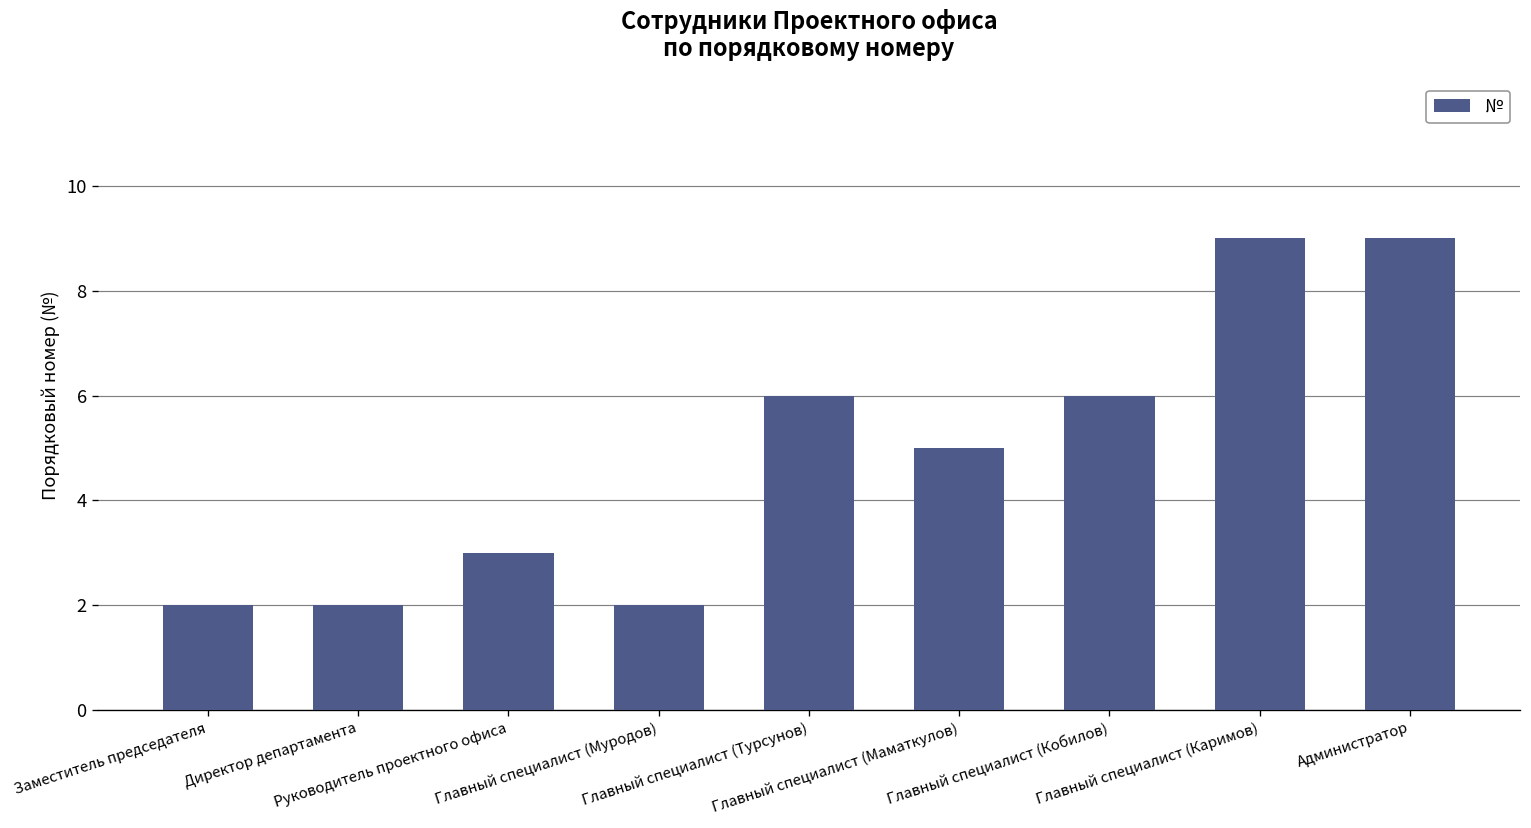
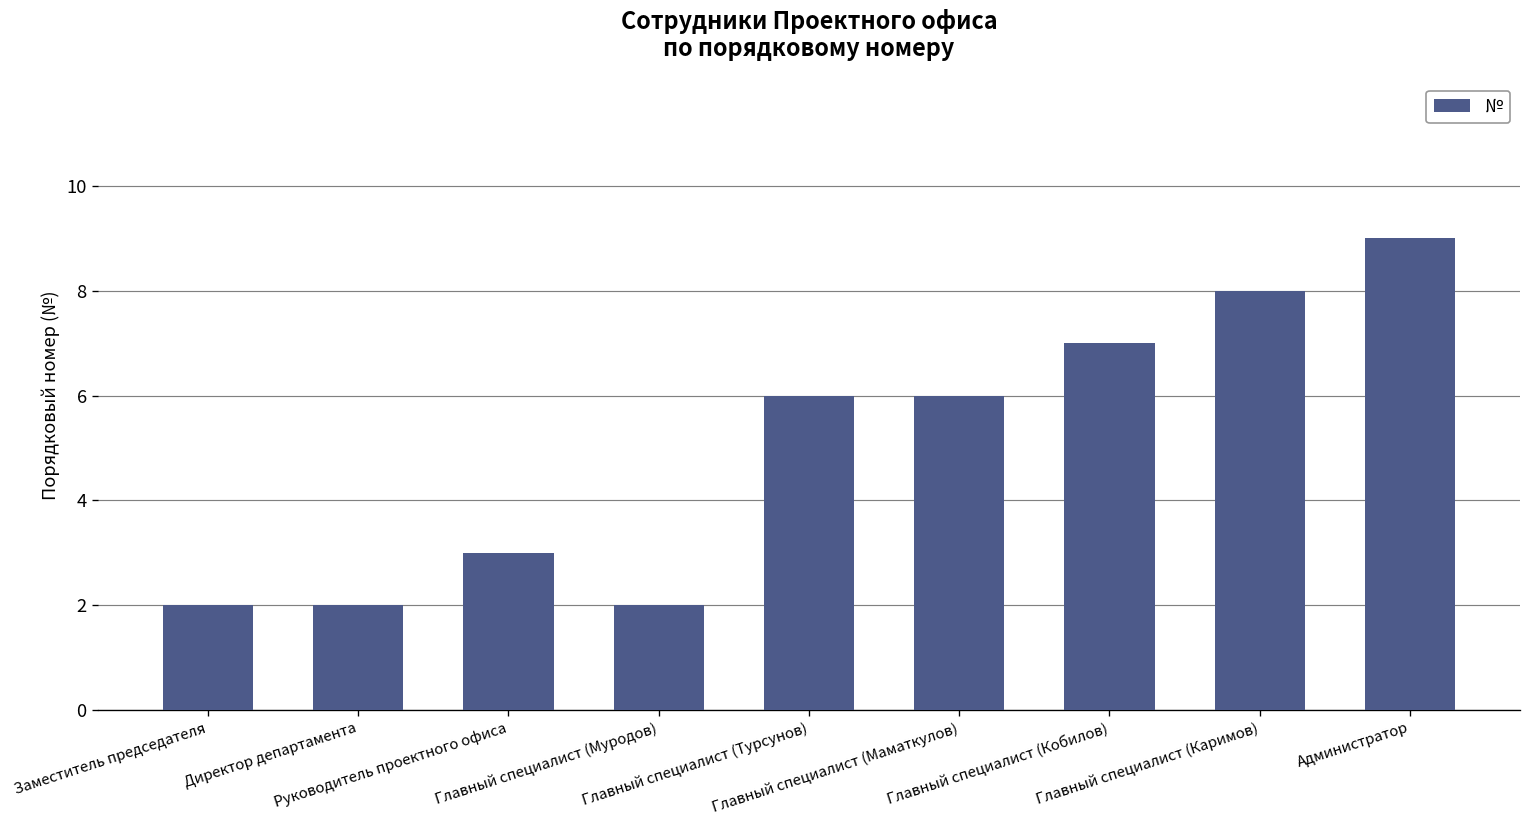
  {
    "Заместитель председателя": 2,
    "Директор департамента": 2,
    "Руководитель проектного офиса": 3,
    "Главный специалист (Муродов)": 2,
    "Главный специалист (Турсунов)": 6,
-   "Главный специалист (Маматкулов)": 5,
-   "Главный специалист (Кобилов)": 6,
-   "Главный специалист (Каримов)": 9,
+   "Главный специалист (Маматкулов)": 6,
+   "Главный специалист (Кобилов)": 7,
+   "Главный специалист (Каримов)": 8,
    "Администратор": 9
  }
